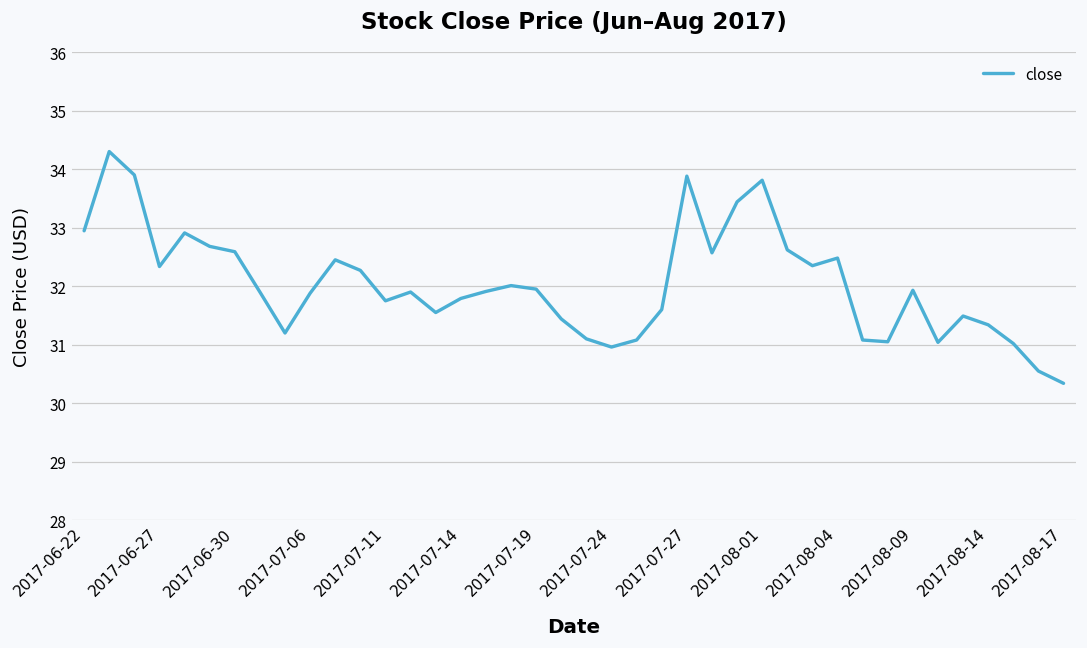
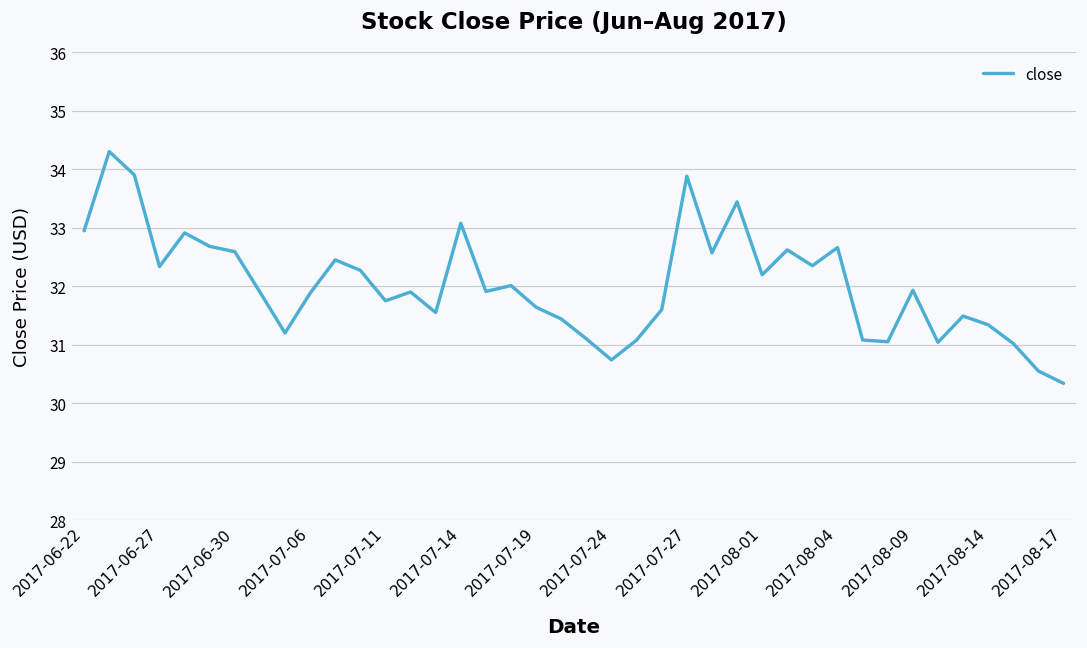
  {
    "2017-06-22": 32.9,
    "2017-06-27": 32.3,
    "2017-06-30": 32.6,
    "2017-07-06": 31.9,
    "2017-07-11": 31.8,
-   "2017-07-14": 31.8,
-   "2017-07-19": 31.9,
-   "2017-07-24": 31.0,
+   "2017-07-14": 33.1,
+   "2017-07-19": 31.6,
+   "2017-07-24": 30.7,
    "2017-07-27": 33.9,
-   "2017-08-01": 33.8,
-   "2017-08-04": 32.5,
+   "2017-08-01": 32.2,
+   "2017-08-04": 32.7,
    "2017-08-09": 31.9,
    "2017-08-14": 31.3,
    "2017-08-17": 30.3
  }
